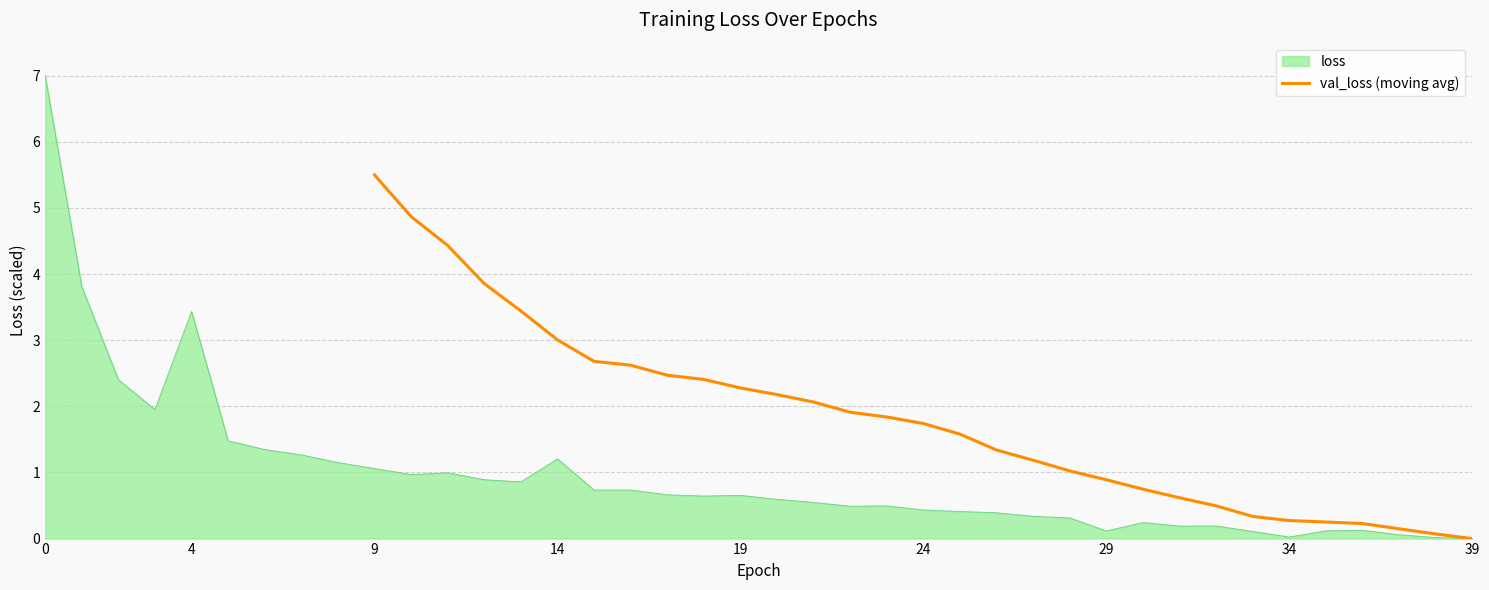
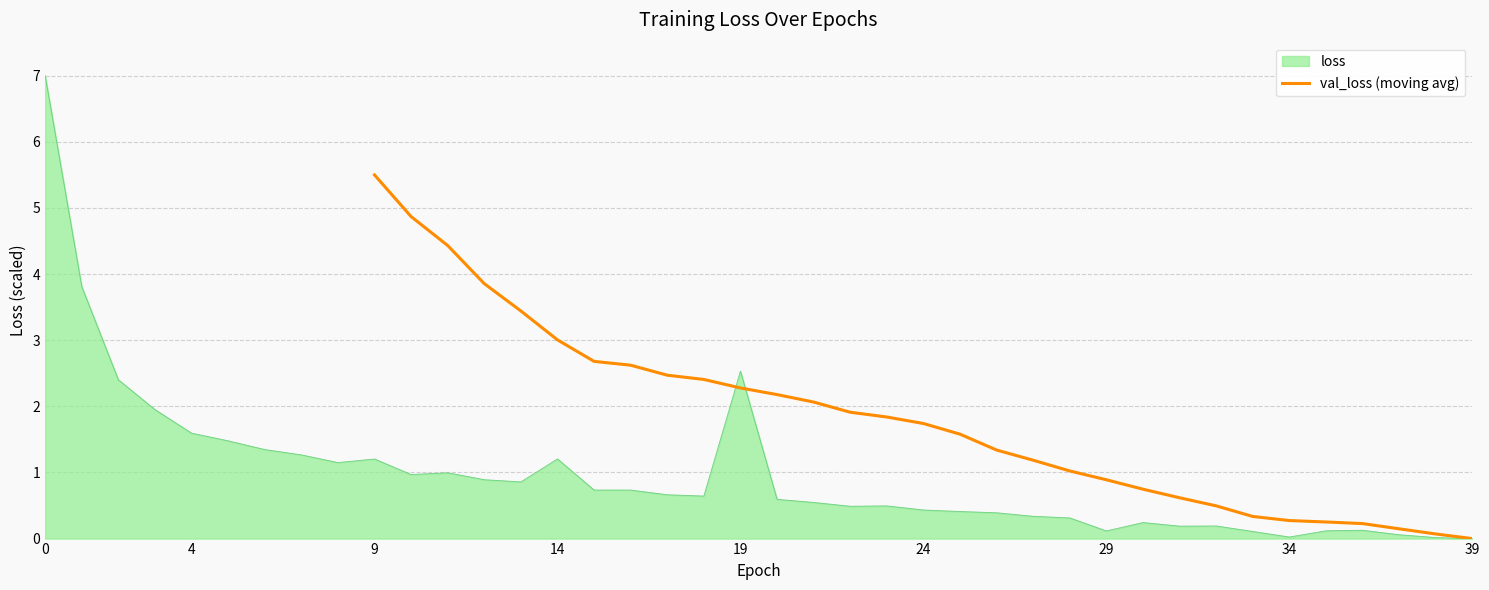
  {
    "loss": {
      "0": 7.0,
-     "4": 3.4,
-     "9": 1.1,
+     "4": 1.6,
+     "9": 1.2,
      "14": 1.2,
-     "19": 0.7,
+     "19": 2.5,
      "24": 0.4,
      "29": 0.1,
      "34": 0.0
    },
    "val_loss (moving avg)": {
      "9": 5.5,
      "14": 3.0,
      "19": 2.3,
      "24": 1.7,
      "29": 0.9,
      "34": 0.3
    }
  }
